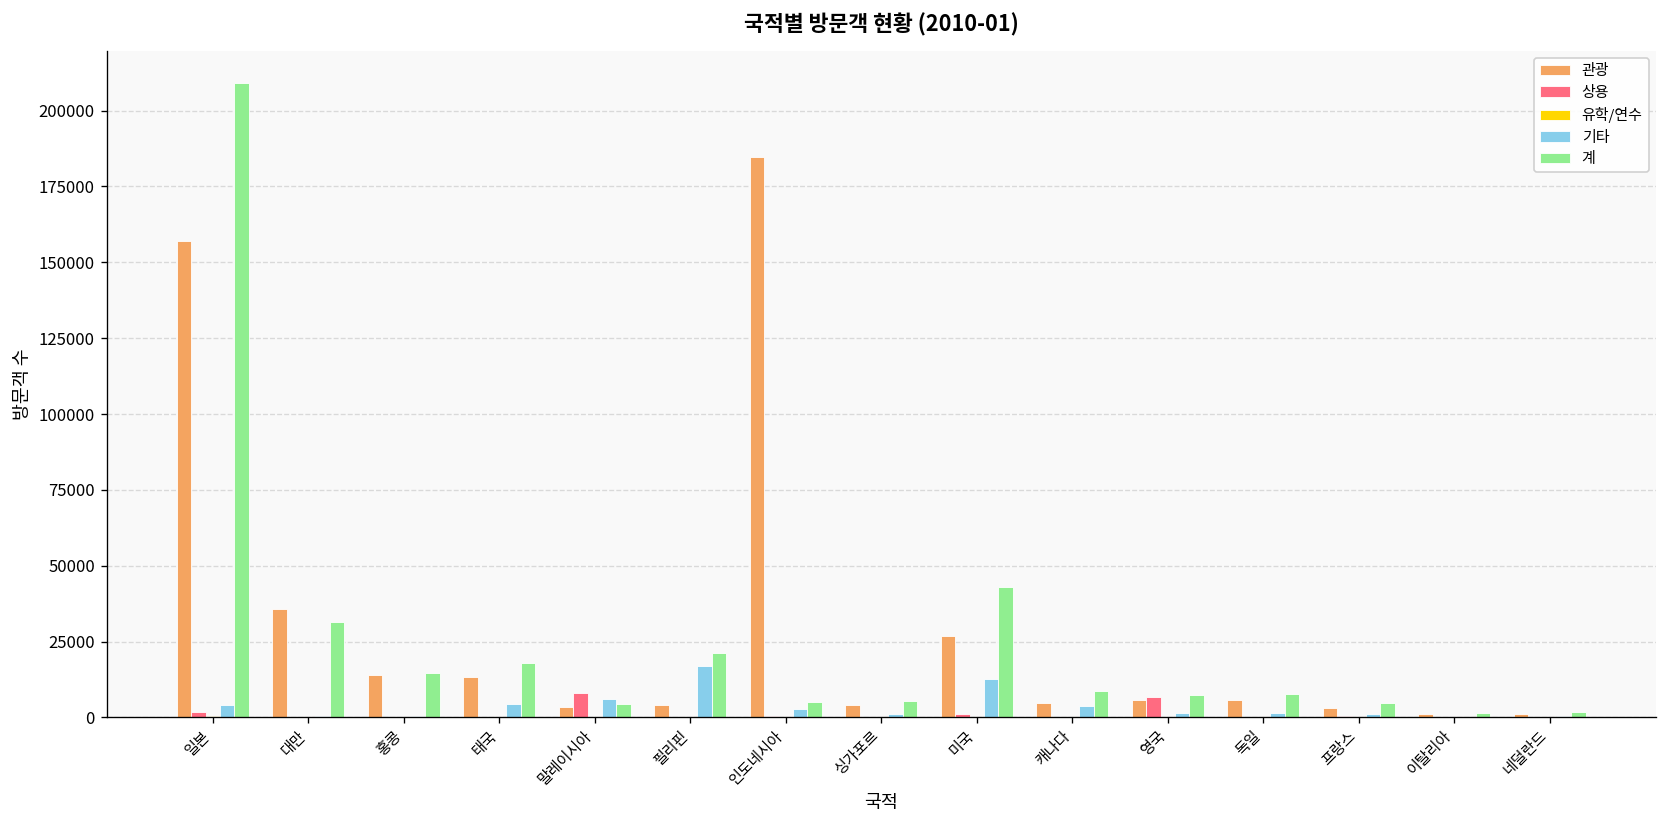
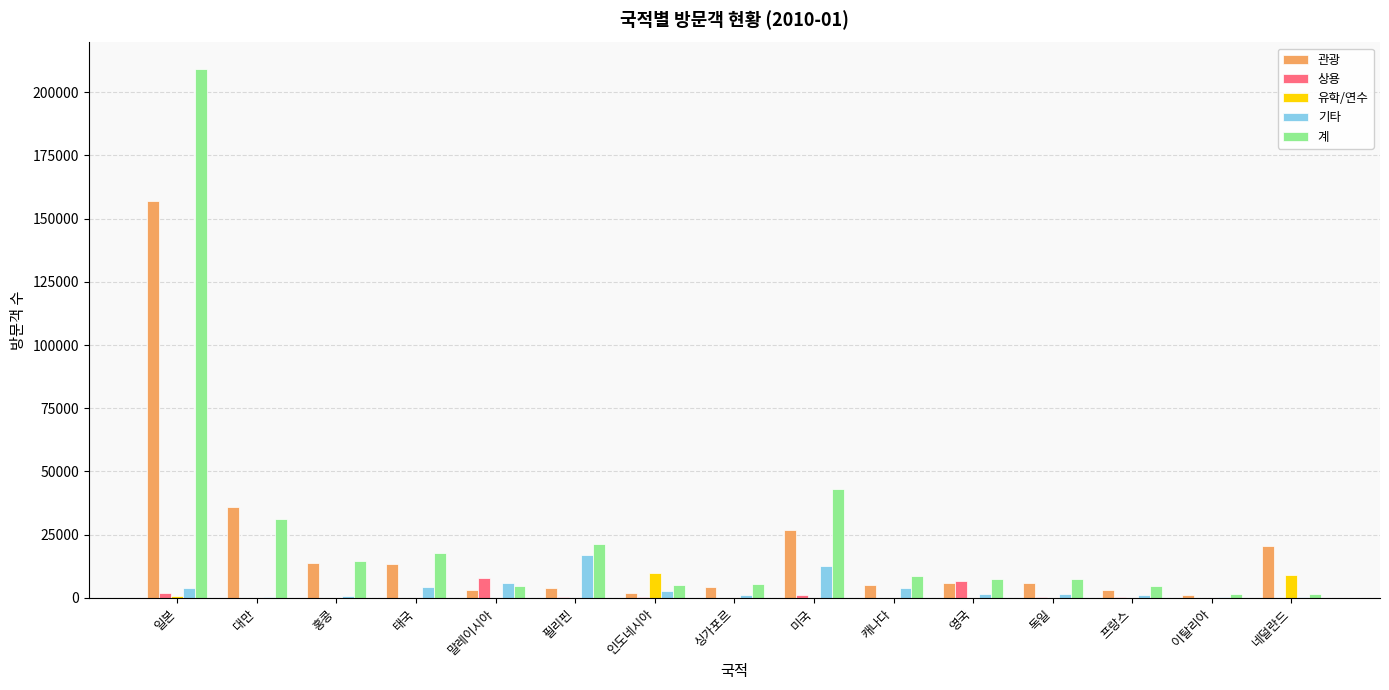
  {
    "관광": {
      "일본": 157000,
      "대만": 36000,
      "홍콩": 14000,
      "태국": 13000,
      "말레이시아": 3000,
      "필리핀": 4000,
-     "인도네시아": 185000,
+     "인도네시아": 2000,
      "싱가포르": 4000,
      "미국": 27000,
      "캐나다": 5000,
      "영국": 6000,
      "독일": 6000,
      "프랑스": 3000,
      "이탈리아": 1000,
-     "네덜란드": 1000
+     "네덜란드": 20000
    },
    "상용": {
      "일본": 2000,
      "말레이시아": 8000,
      "미국": 1000,
      "영국": 7000
    },
    "유학/연수": {
-     "인도네시아": 0,
-     "네덜란드": 0
+     "인도네시아": 10000,
+     "네덜란드": 9000
    },
    "기타": {
      "일본": 4000,
      "태국": 4000,
      "말레이시아": 6000,
      "필리핀": 17000,
      "인도네시아": 3000,
      "싱가포르": 1000,
      "미국": 13000,
      "캐나다": 4000,
      "영국": 1000,
      "독일": 1000,
      "프랑스": 1000
    },
    "계": {
      "일본": 209000,
      "대만": 31000,
      "홍콩": 15000,
      "태국": 18000,
      "말레이시아": 5000,
      "필리핀": 21000,
      "인도네시아": 5000,
      "싱가포르": 5000,
      "미국": 43000,
      "캐나다": 9000,
      "영국": 8000,
      "독일": 8000,
      "프랑스": 5000,
      "이탈리아": 1000,
      "네덜란드": 2000
    }
  }
